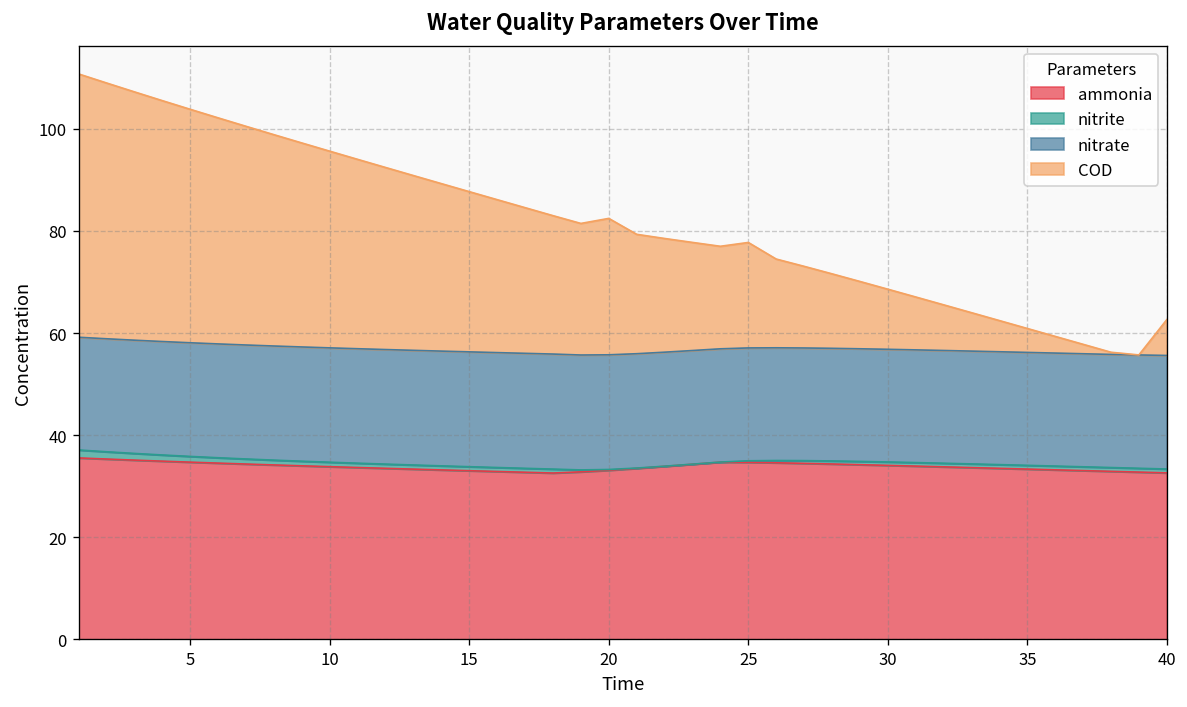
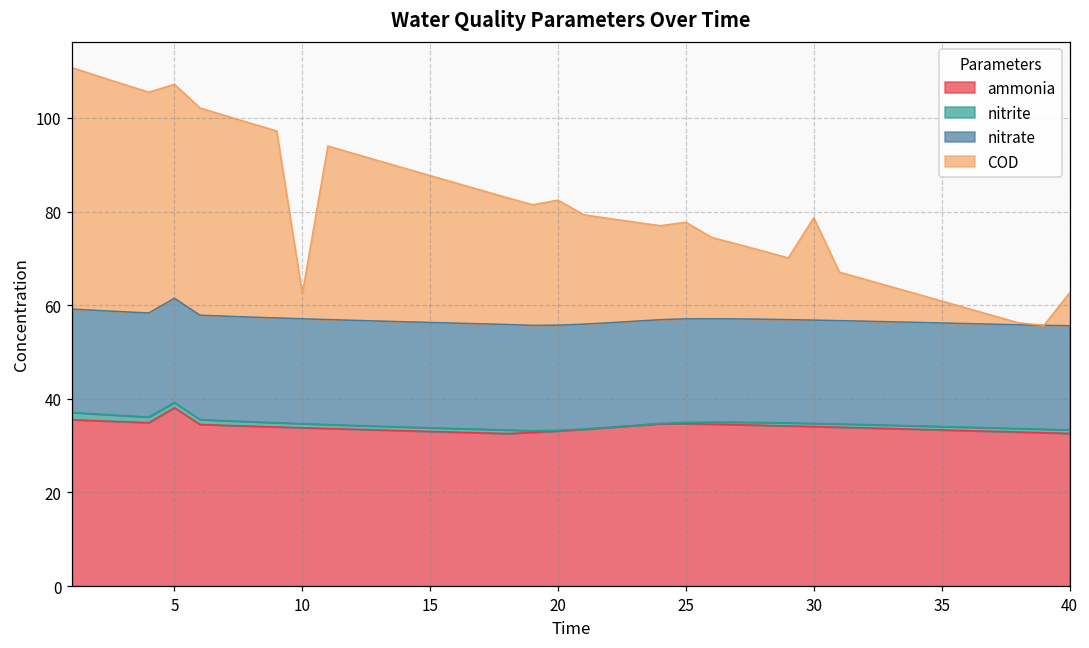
  {
    "ammonia": {
-     "5": 35,
+     "5": 38,
      "10": 34,
      "15": 33,
      "30": 34,
      "35": 33,
      "40": 33
    },
    "COD": {
      "5": 46,
-     "10": 39,
+     "10": 5,
      "15": 31,
      "20": 27,
      "25": 21,
-     "30": 12,
+     "30": 22,
      "35": 5,
      "40": 7
    }
  }
